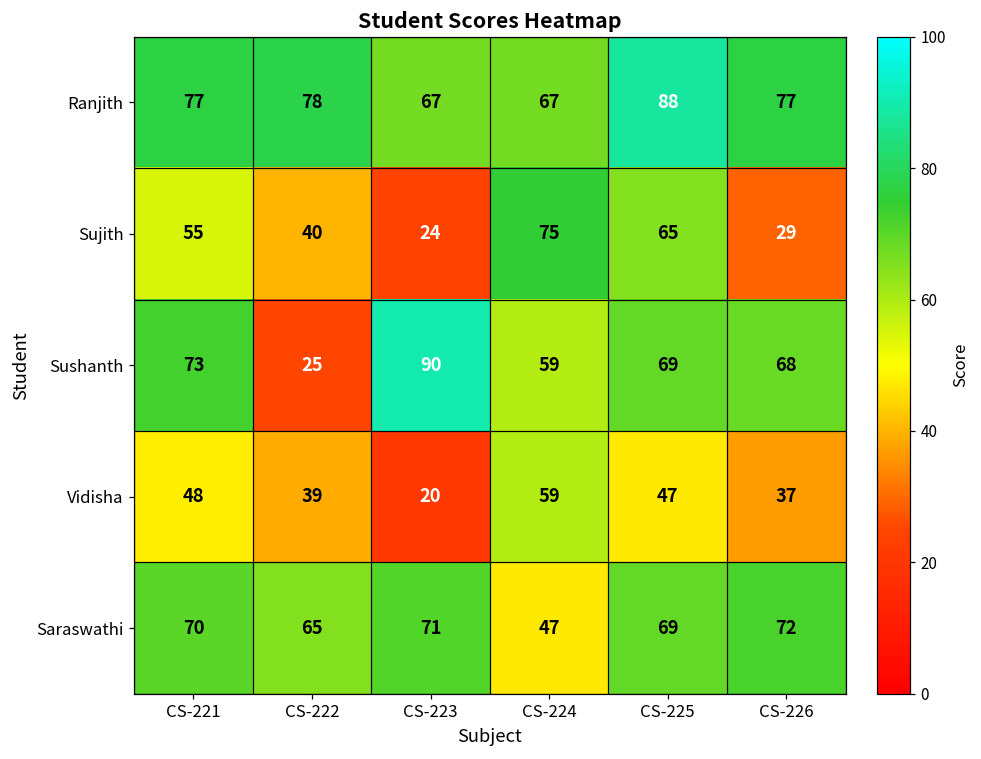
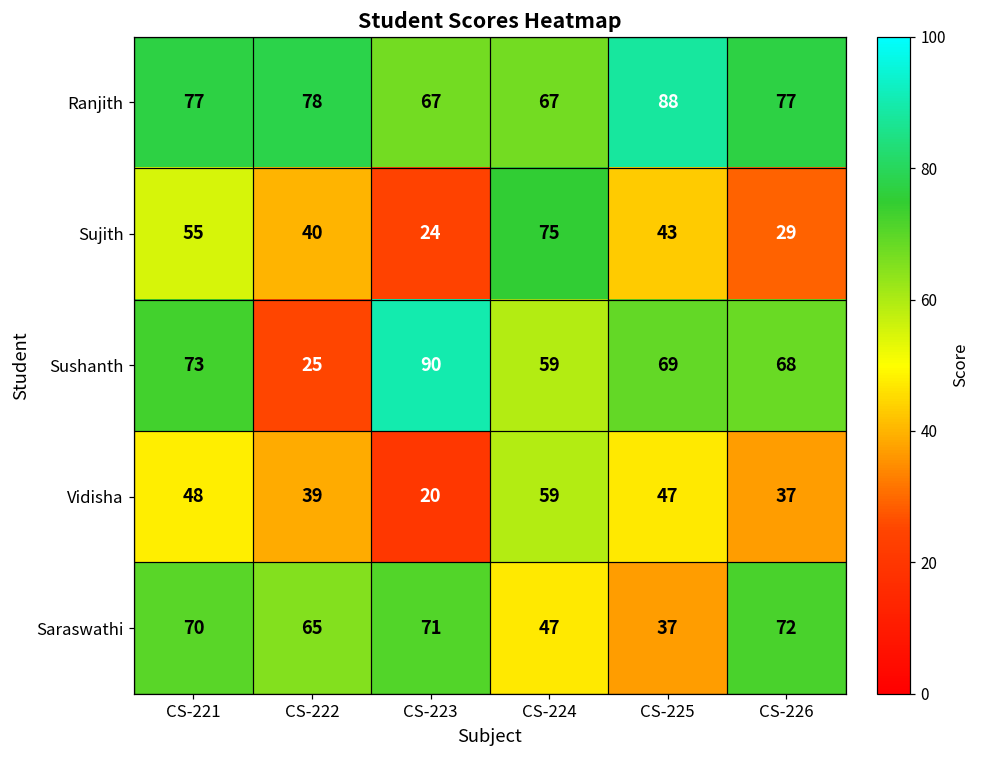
  {
    "Ranjith": {
      "CS-221": 77,
      "CS-222": 78,
      "CS-223": 67,
      "CS-224": 67,
      "CS-225": 88,
      "CS-226": 77
    },
    "Sujith": {
      "CS-221": 55,
      "CS-222": 40,
      "CS-223": 24,
      "CS-224": 75,
-     "CS-225": 65,
+     "CS-225": 43,
      "CS-226": 29
    },
    "Sushanth": {
      "CS-221": 73,
      "CS-222": 25,
      "CS-223": 90,
      "CS-224": 59,
      "CS-225": 69,
      "CS-226": 68
    },
    "Vidisha": {
      "CS-221": 48,
      "CS-222": 39,
      "CS-223": 20,
      "CS-224": 59,
      "CS-225": 47,
      "CS-226": 37
    },
    "Saraswathi": {
      "CS-221": 70,
      "CS-222": 65,
      "CS-223": 71,
      "CS-224": 47,
-     "CS-225": 69,
+     "CS-225": 37,
      "CS-226": 72
    }
  }
